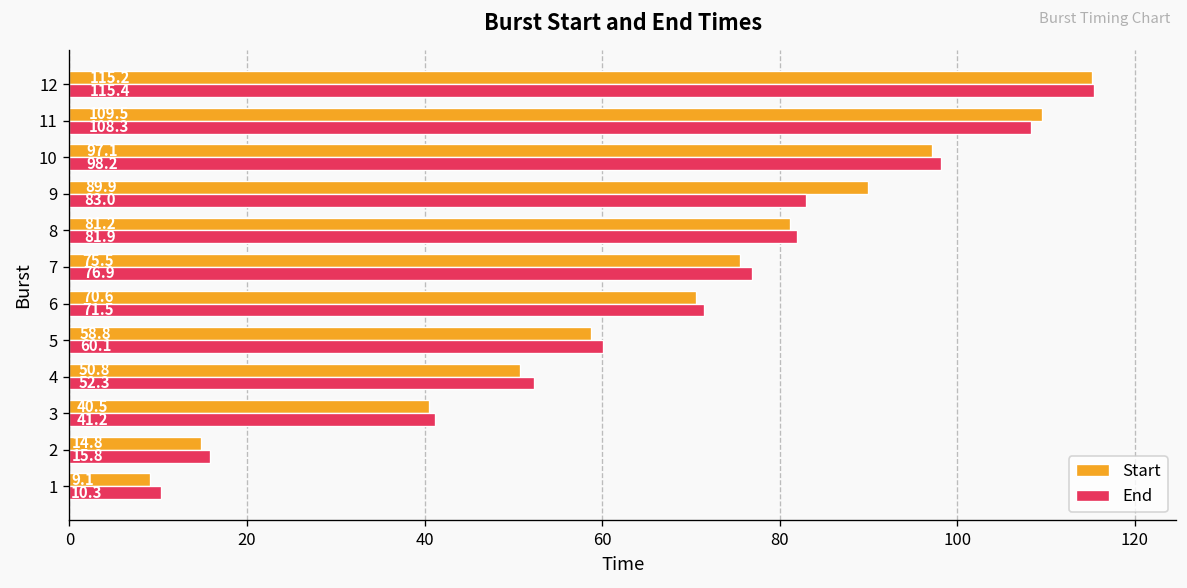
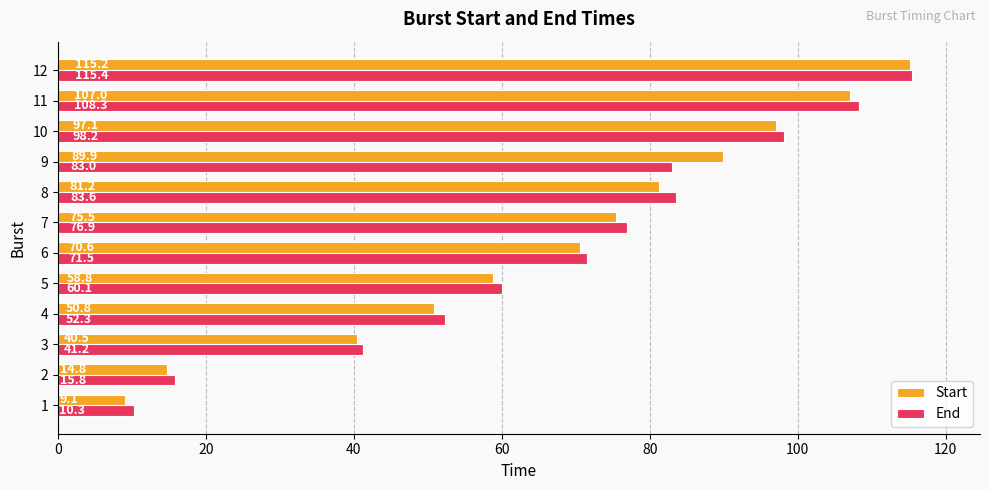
  {
    "Start": {
-     "11": 109.5
+     "11": 107.0
    },
    "End": {
-     "8": 81.9,
+     "8": 83.6,
      "1": 10.3
    }
  }
